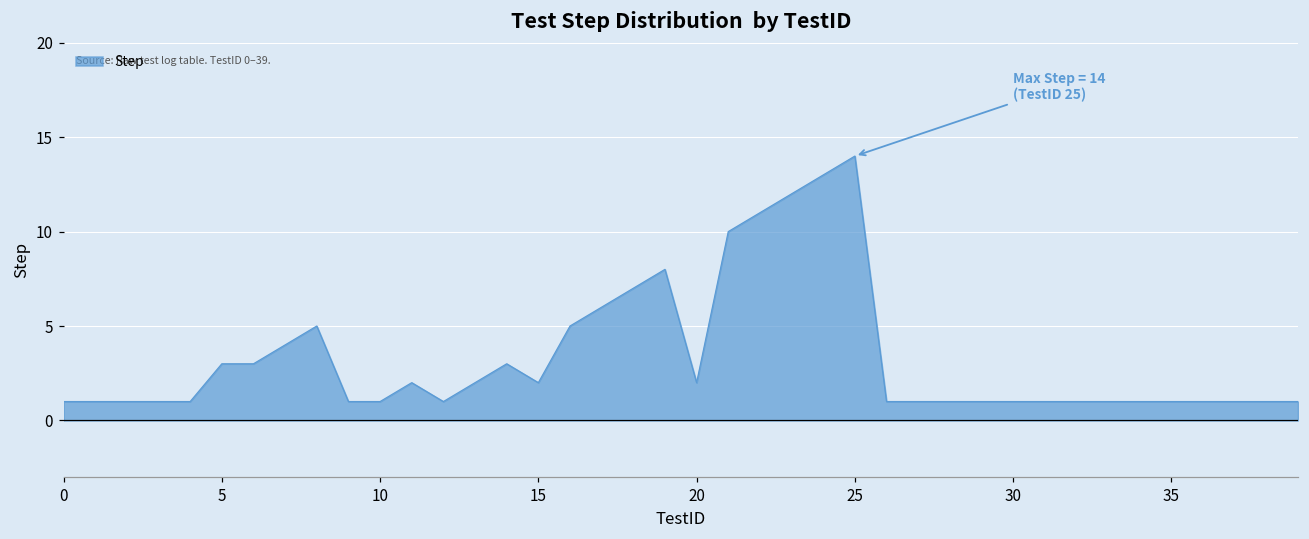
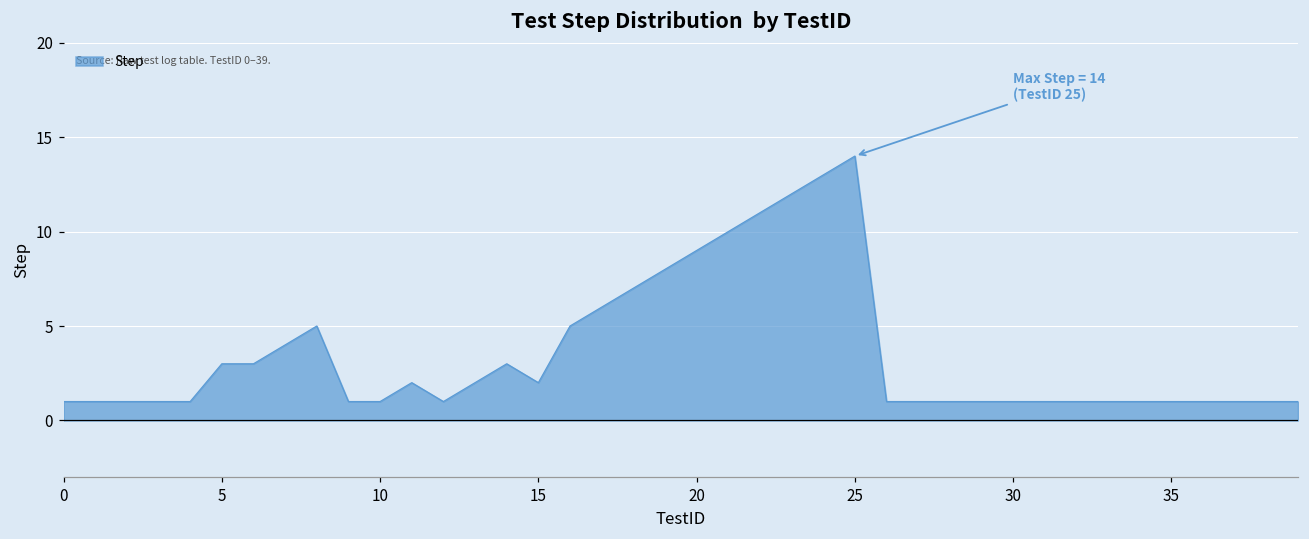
  {
    "0": 1,
    "5": 3,
    "10": 1,
    "15": 2,
-   "20": 2,
+   "20": 9,
    "30": 1,
    "35": 1
  }
